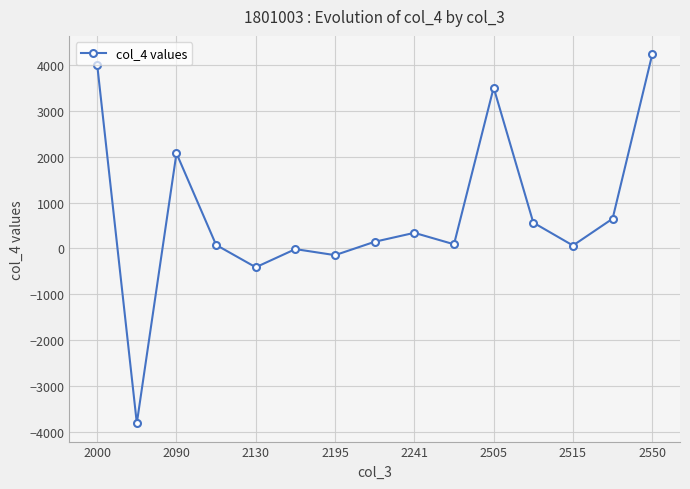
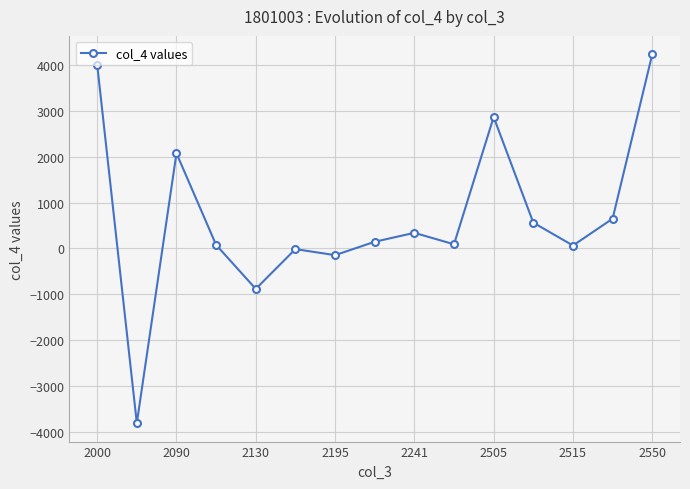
  {
    "2090": 2100,
-   "2130": -400,
+   "2130": -900,
    "2195": -100,
    "2241": 300,
-   "2505": 3500,
+   "2505": 2900,
    "2515": 100,
    "2550": 4200
  }
